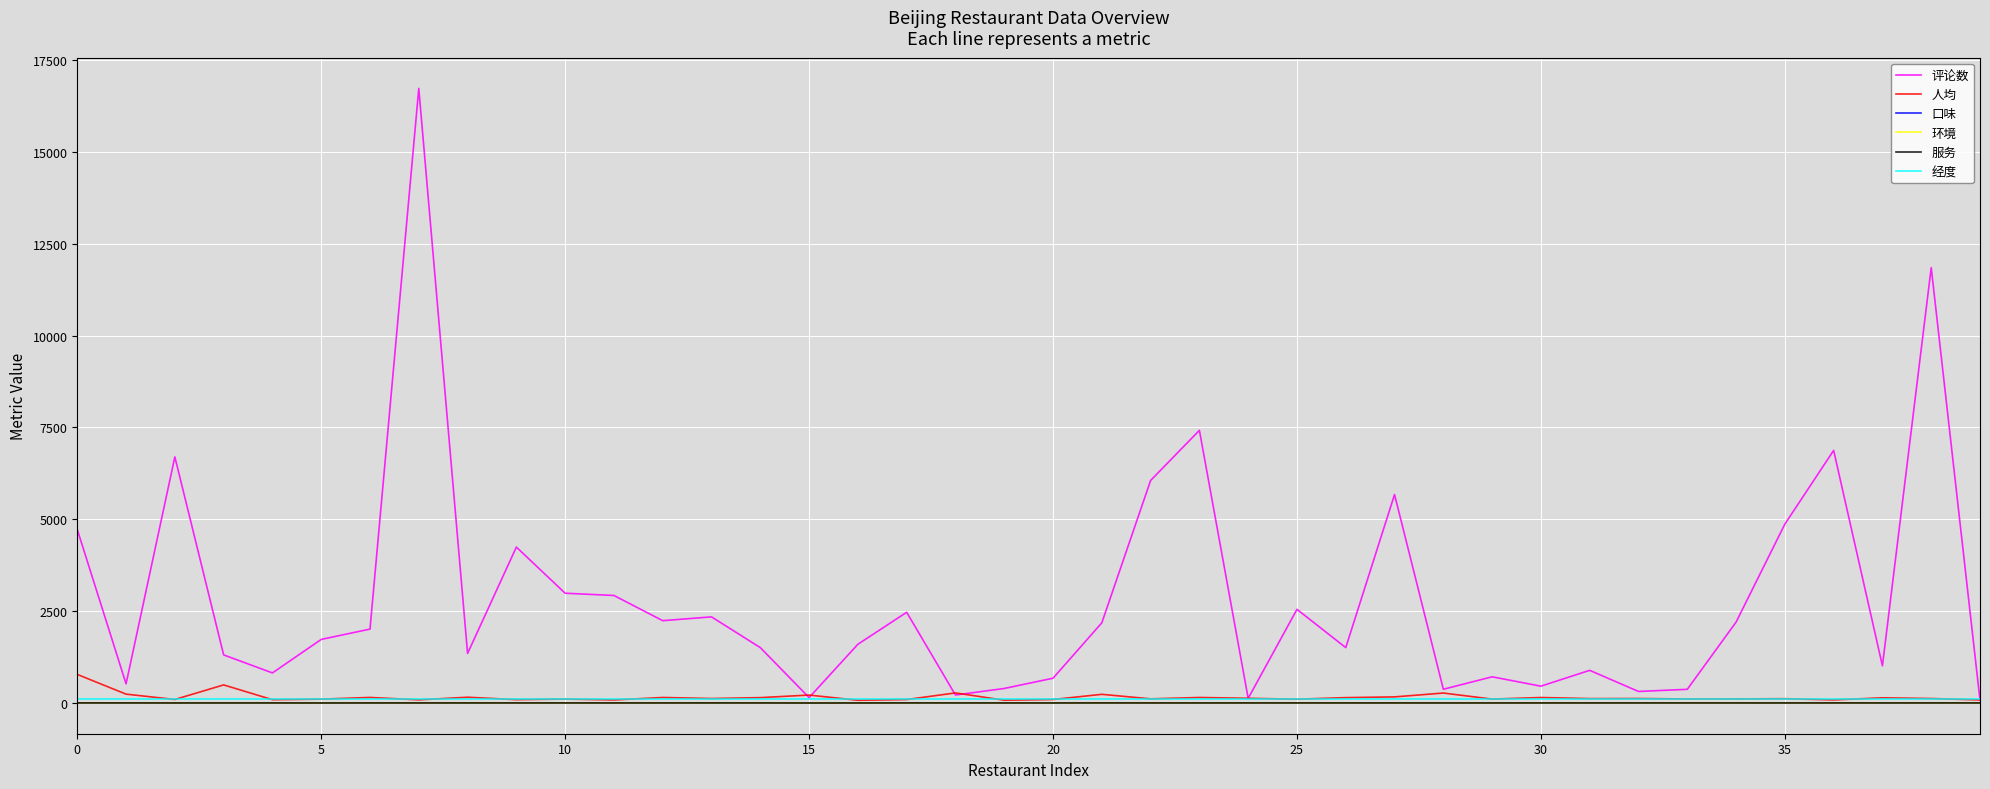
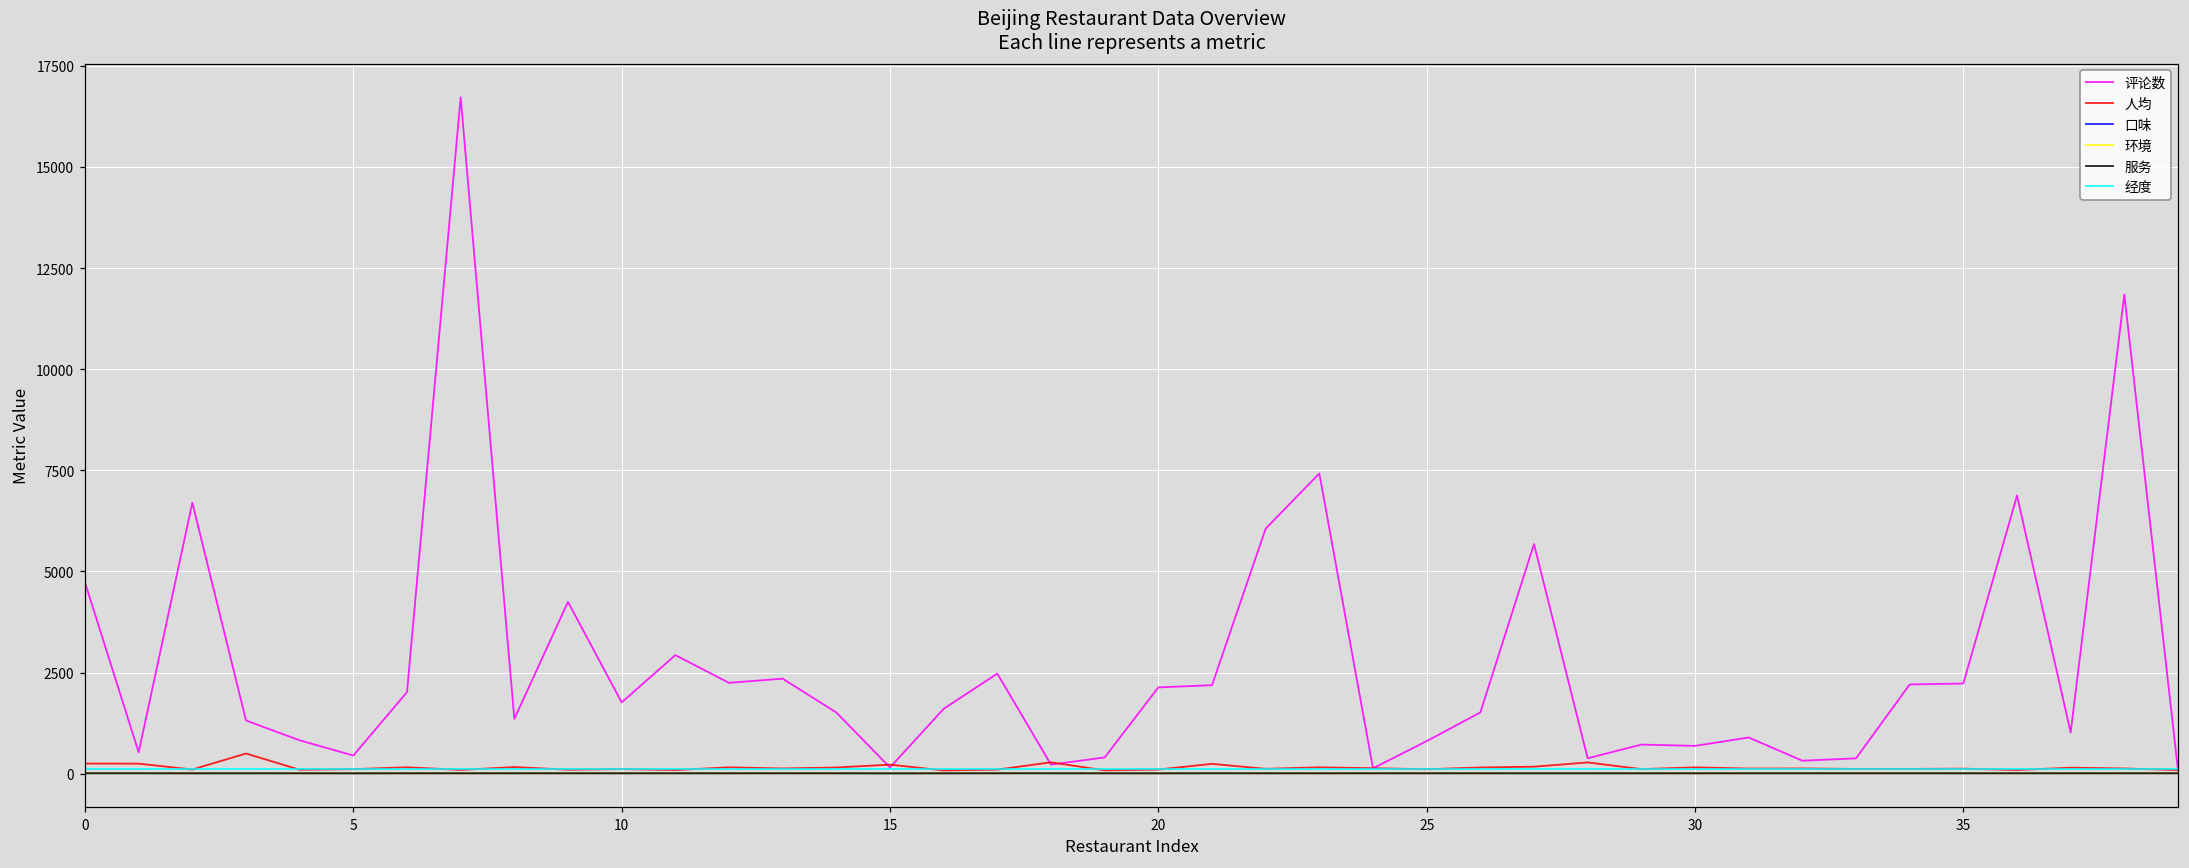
  {
    "评论数": {
      "0": 4700,
-     "5": 1700,
-     "10": 3000,
-     "20": 700,
-     "25": 2600,
-     "30": 500,
-     "35": 4900
+     "5": 400,
+     "10": 1800,
+     "20": 2100,
+     "25": 800,
+     "30": 700,
+     "35": 2200
    },
    "人均": {
-     "0": 800
+     "0": 300
    },
    "服务": {
      "0": 0,
      "5": 0,
      "10": 0,
      "15": 0,
      "20": 0,
      "25": 0,
      "30": 0,
      "35": 0
    },
    "经度": {
      "0": 100
    }
  }
